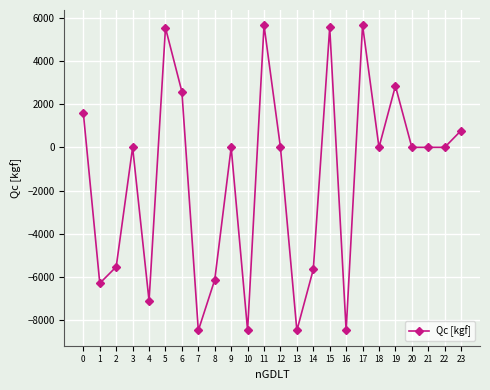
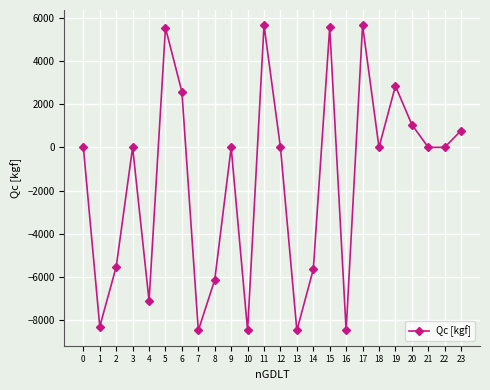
  {
-   "0": 1600,
-   "1": -6300,
+   "0": 0,
+   "1": -8300,
    "2": -5500,
    "3": 0,
    "4": -7100,
    "5": 5500,
    "6": 2600,
    "7": -8500,
    "8": -6100,
    "9": 0,
    "10": -8500,
    "11": 5700,
    "12": 0,
    "13": -8500,
    "14": -5700,
    "15": 5600,
    "16": -8500,
    "17": 5700,
    "18": 0,
    "19": 2800,
-   "20": 0,
+   "20": 1100,
    "21": 0,
    "22": 0,
    "23": 800
  }
